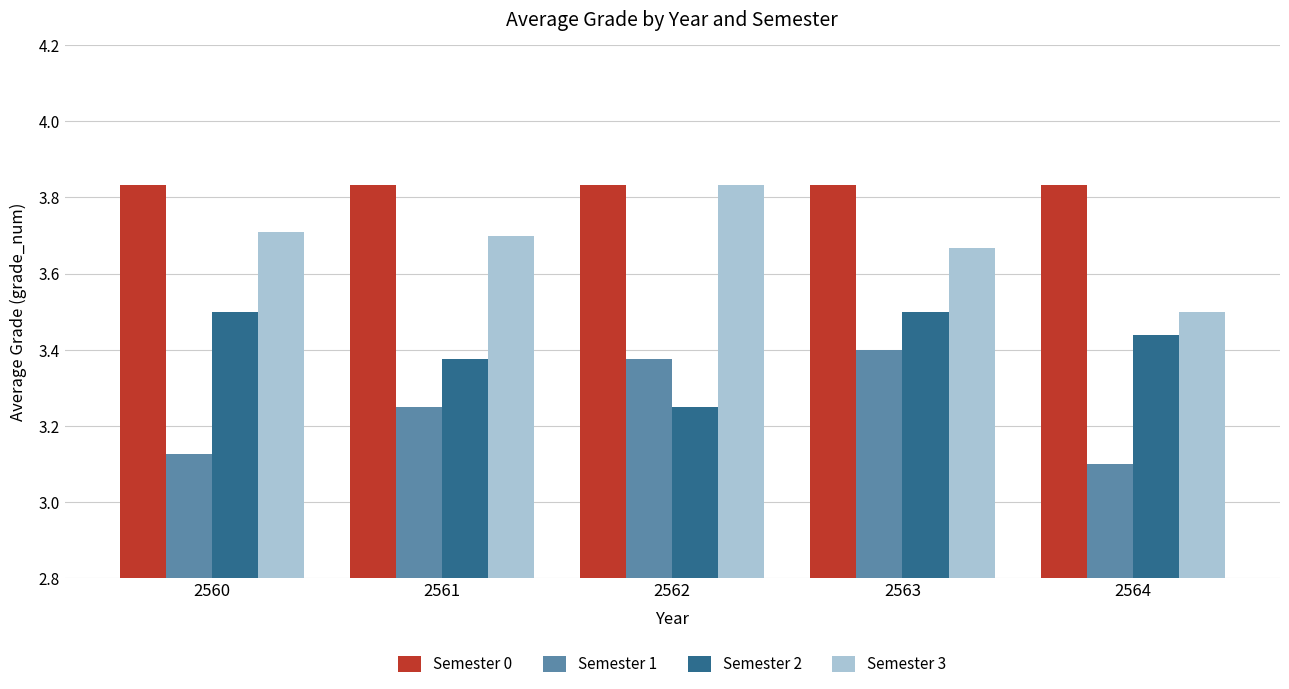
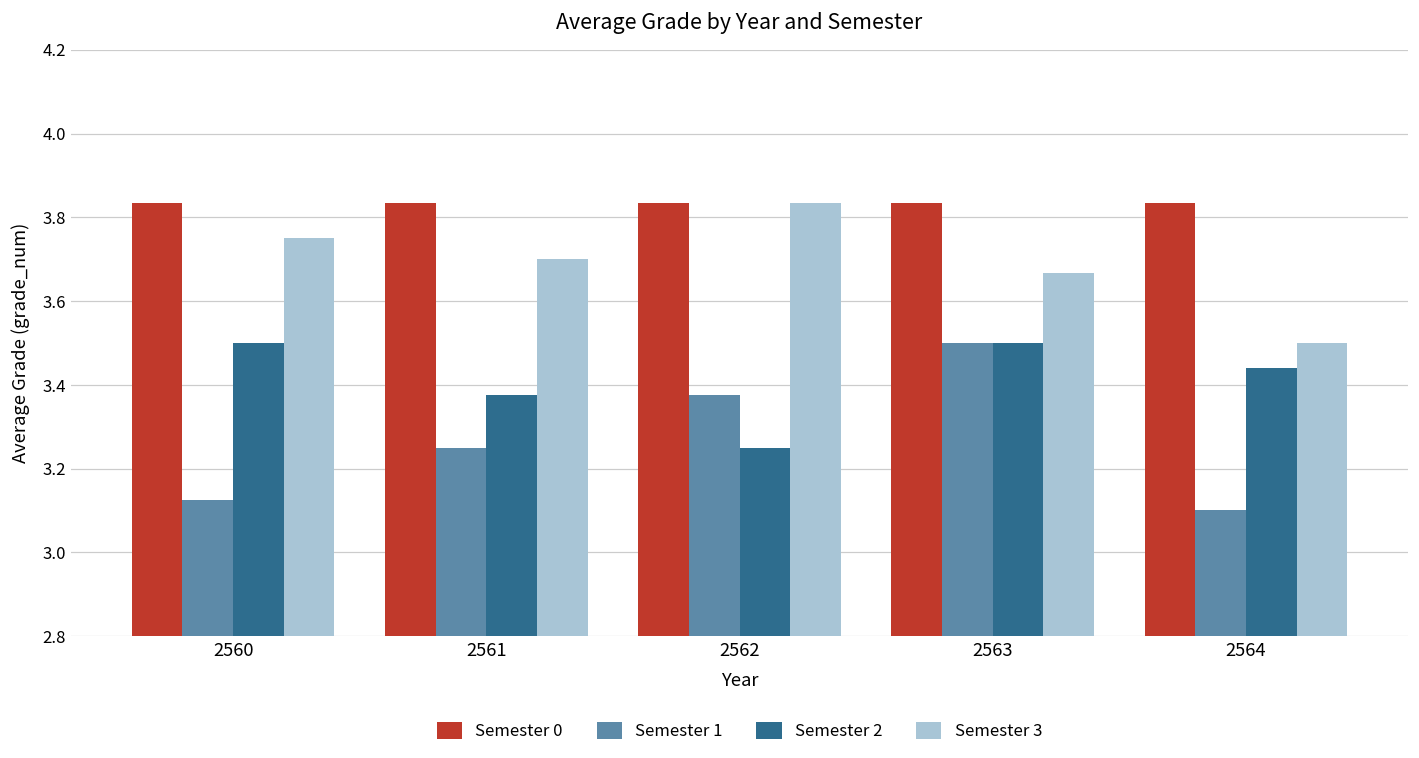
  {
    "Semester 0": {
      "2560": 3.83,
      "2561": 3.83,
      "2562": 3.83,
      "2563": 3.83,
      "2564": 3.83
    },
    "Semester 1": {
      "2560": 3.13,
      "2561": 3.25,
      "2562": 3.38,
-     "2563": 3.4,
+     "2563": 3.5,
      "2564": 3.1
    },
    "Semester 2": {
      "2560": 3.50,
      "2561": 3.38,
      "2562": 3.25,
      "2563": 3.50,
      "2564": 3.44
    },
    "Semester 3": {
-     "2560": 3.71,
+     "2560": 3.75,
      "2561": 3.70,
      "2562": 3.83,
      "2563": 3.67,
      "2564": 3.50
    }
  }
